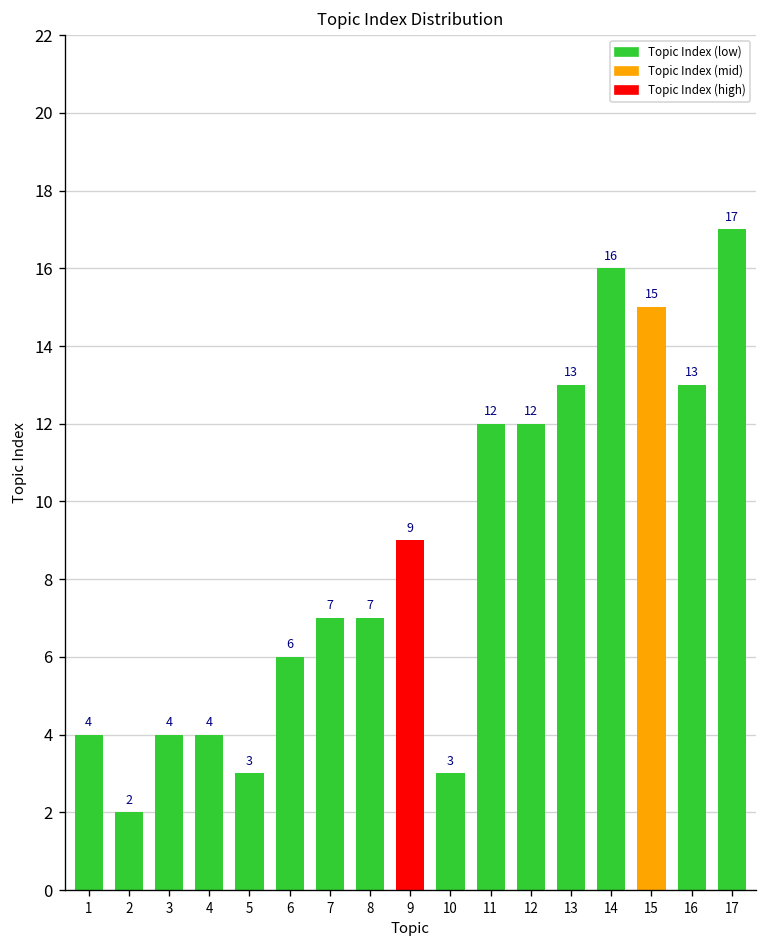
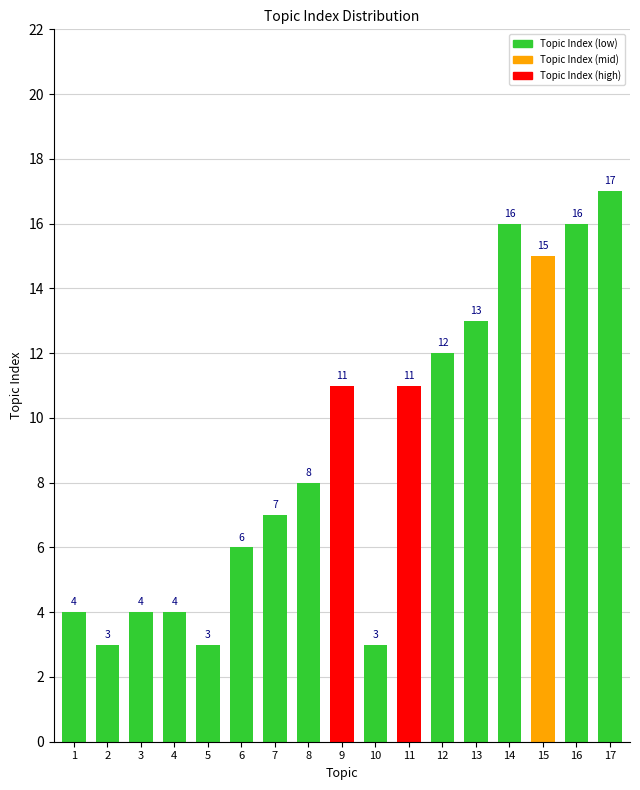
  {
    "1": 4,
-   "2": 2,
+   "2": 3,
    "3": 4,
    "4": 4,
    "5": 3,
    "6": 6,
    "7": 7,
-   "8": 7,
-   "9": 9,
+   "8": 8,
+   "9": 11,
    "10": 3,
-   "11": 12,
+   "11": 11,
    "12": 12,
    "13": 13,
    "14": 16,
    "15": 15,
-   "16": 13,
+   "16": 16,
    "17": 17
  }
